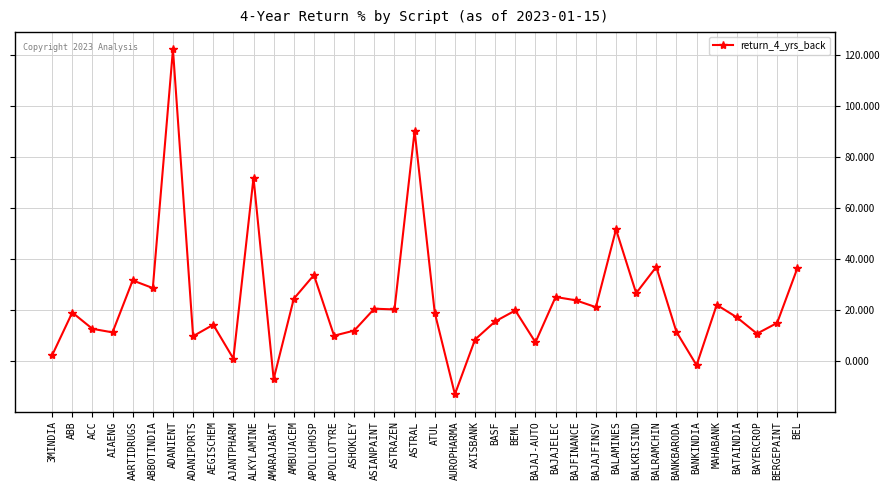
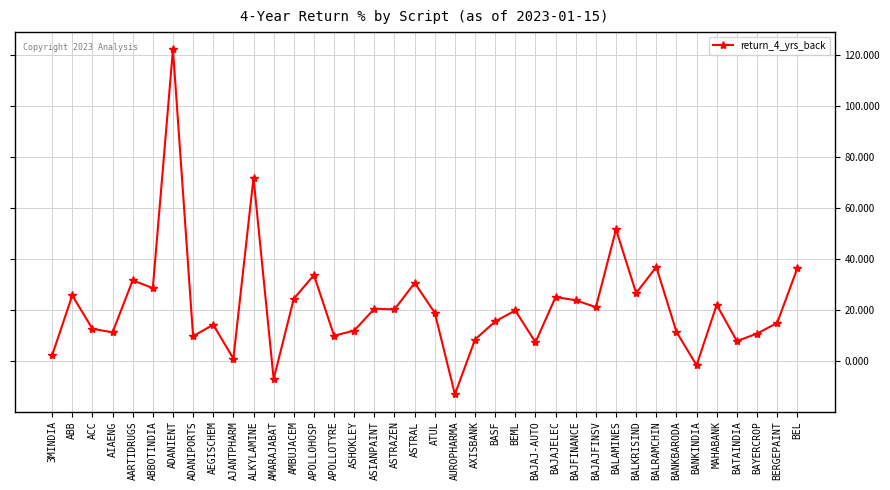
  {
    "3MINDIA": 2,
-   "ABB": 19,
+   "ABB": 26,
    "ACC": 13,
    "AIAENG": 11,
    "AARTIDRUGS": 32,
    "ABBOTINDIA": 29,
    "ADANIENT": 122,
    "ADANIPORTS": 10,
    "AEGISCHEM": 14,
    "AJANTPHARM": 1,
    "ALKYLAMINE": 72,
    "AMARAJABAT": -7,
    "AMBUJACEM": 24,
    "APOLLOHOSP": 34,
    "APOLLOTYRE": 10,
    "ASHOKLEY": 12,
    "ASIANPAINT": 20,
    "ASTRAZEN": 20,
-   "ASTRAL": 90,
+   "ASTRAL": 31,
    "ATUL": 19,
    "AUROPHARMA": -13,
    "AXISBANK": 8,
    "BASF": 15,
    "BEML": 20,
    "BAJAJ-AUTO": 7,
    "BAJAJELEC": 25,
    "BAJFINANCE": 24,
    "BAJAJFINSV": 21,
    "BALAMINES": 52,
    "BALKRISIND": 27,
    "BALRAMCHIN": 37,
    "BANKBARODA": 11,
    "BANKINDIA": -2,
    "MAHABANK": 22,
-   "BATAINDIA": 17,
+   "BATAINDIA": 8,
    "BAYERCROP": 11,
    "BERGEPAINT": 15,
    "BEL": 36
  }
